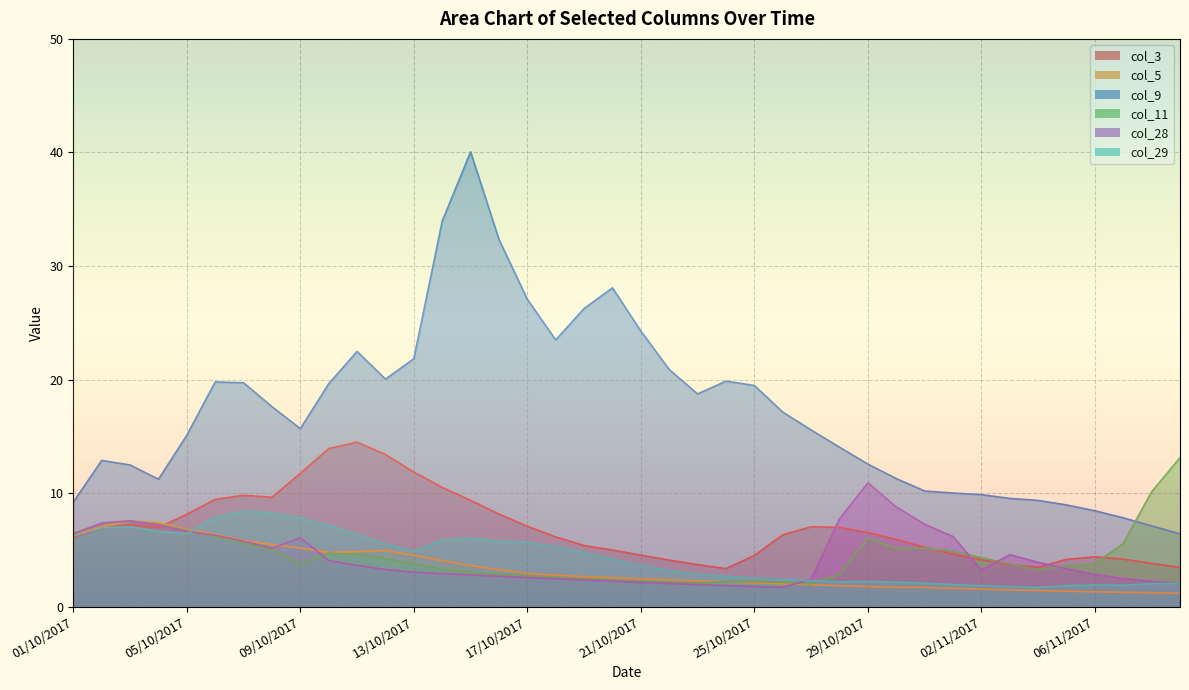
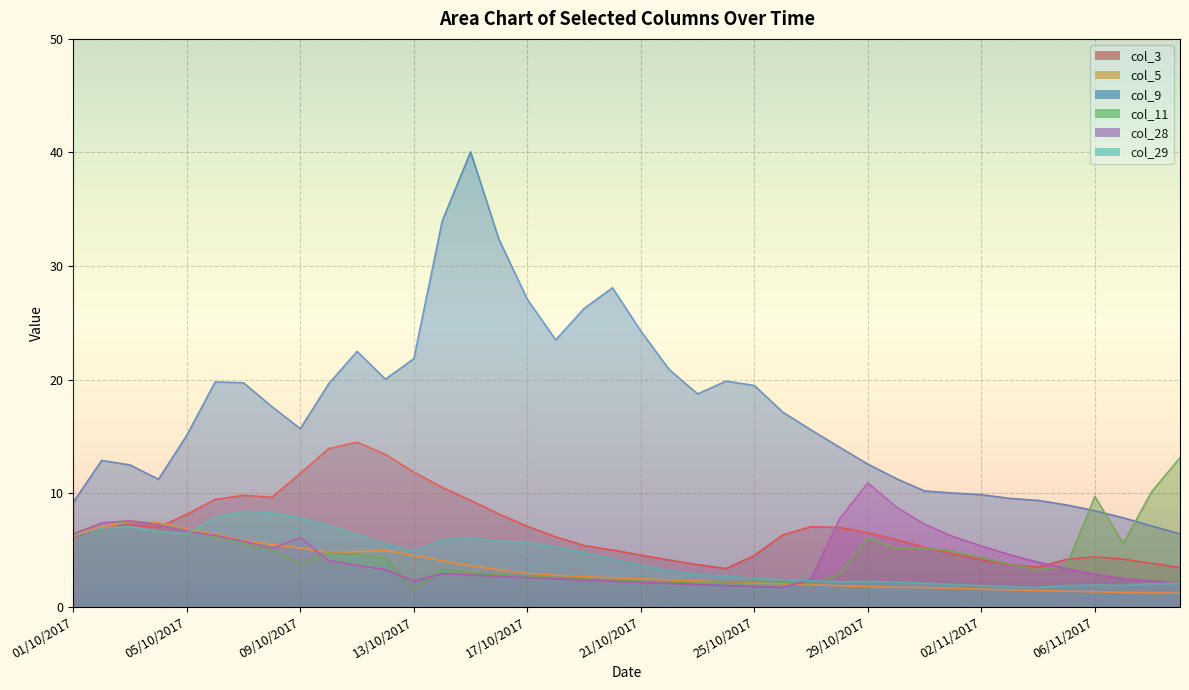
  {
    "col_11": {
      "09/10/2017": 3.7,
-     "13/10/2017": 3.8,
+     "13/10/2017": 1.6,
      "29/10/2017": 6.0,
-     "06/11/2017": 3.8
+     "06/11/2017": 9.7
    },
    "col_28": {
      "09/10/2017": 6.1,
-     "13/10/2017": 3.0,
+     "13/10/2017": 2.2,
      "25/10/2017": 1.8,
      "29/10/2017": 10.9,
-     "02/11/2017": 3.2,
+     "02/11/2017": 5.3,
      "06/11/2017": 2.8
    }
  }
